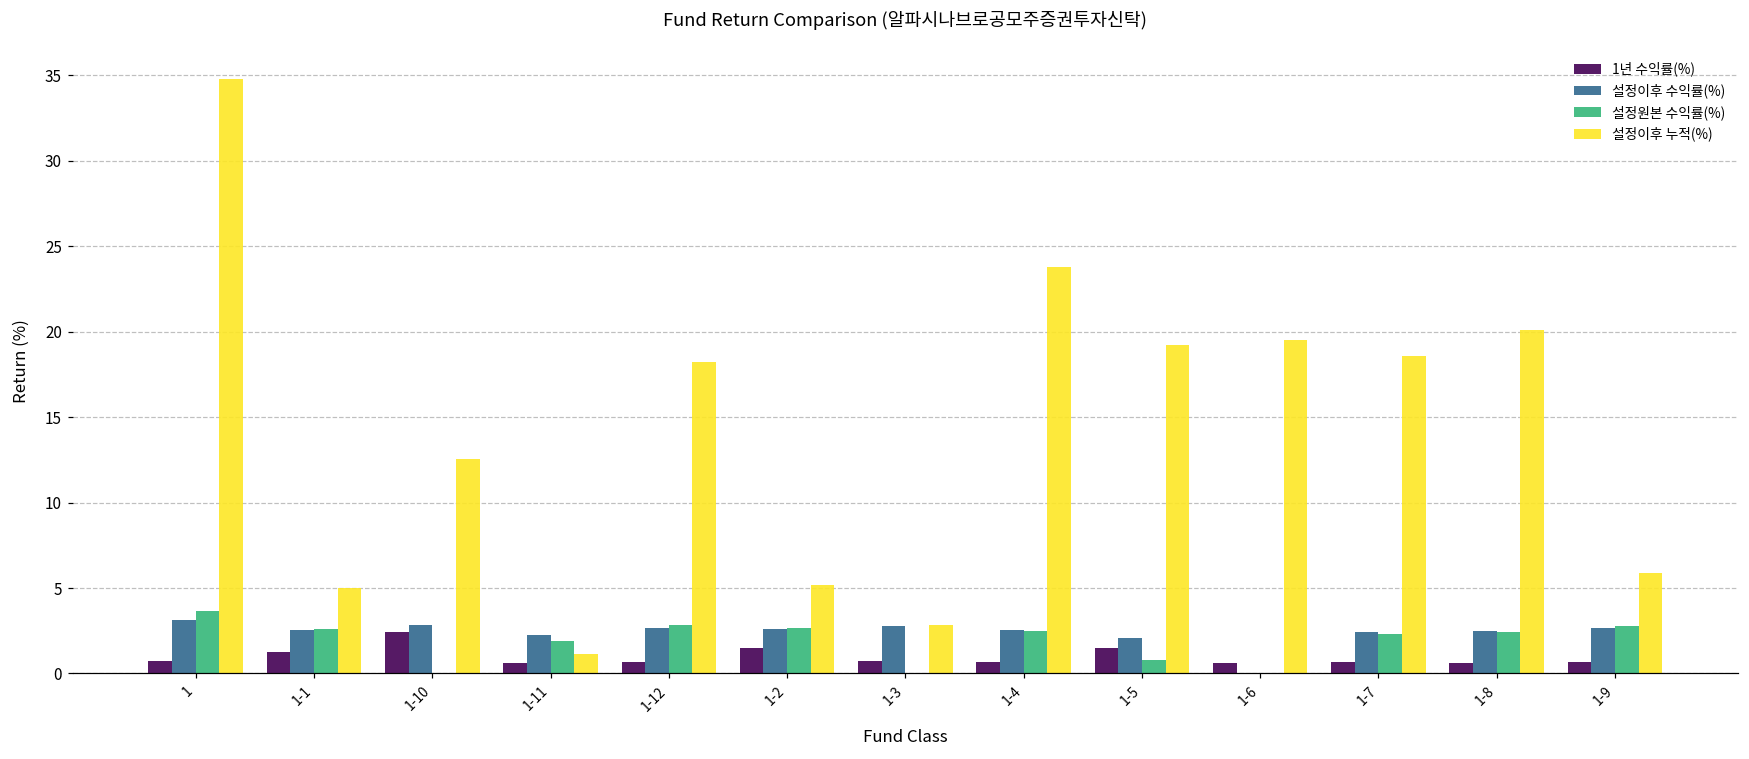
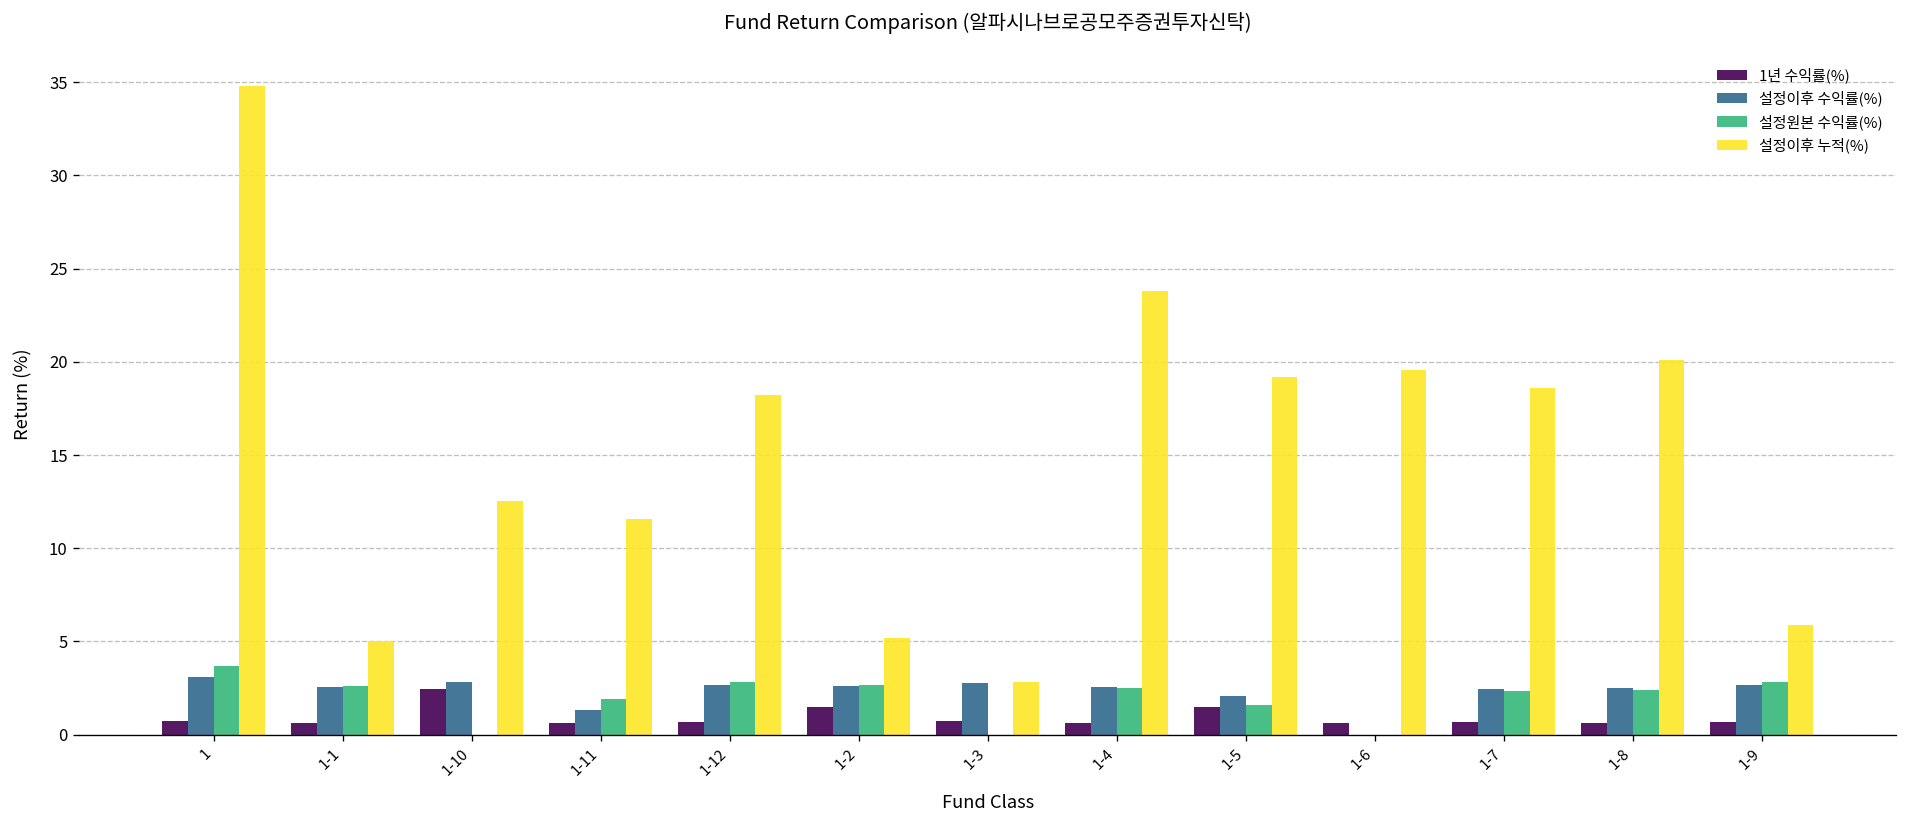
  {
    "1년 수익률(%)": {
      "1": 0.7,
-     "1-1": 1.2,
+     "1-1": 0.7,
      "1-10": 2.5,
      "1-11": 0.6,
      "1-12": 0.7,
      "1-2": 1.5,
      "1-3": 0.7,
      "1-4": 0.7,
      "1-5": 1.5,
      "1-6": 0.6,
      "1-7": 0.7,
      "1-8": 0.6,
      "1-9": 0.7
    },
    "설정이후 수익률(%)": {
      "1": 3.1,
      "1-1": 2.6,
      "1-10": 2.8,
-     "1-11": 2.3,
+     "1-11": 1.3,
      "1-12": 2.7,
      "1-2": 2.6,
      "1-3": 2.8,
      "1-4": 2.5,
      "1-5": 2.1,
      "1-6": 0.0,
      "1-7": 2.5,
      "1-8": 2.5,
      "1-9": 2.7
    },
    "설정원본 수익률(%)": {
      "1": 3.7,
      "1-1": 2.6,
      "1-10": 0.0,
      "1-11": 1.9,
      "1-12": 2.8,
      "1-2": 2.7,
      "1-3": 0.0,
      "1-4": 2.5,
-     "1-5": 0.8,
+     "1-5": 1.6,
      "1-6": 0.0,
      "1-7": 2.3,
      "1-8": 2.4,
      "1-9": 2.8
    },
    "설정이후 누적(%)": {
      "1": 34.8,
      "1-1": 5.0,
      "1-10": 12.5,
-     "1-11": 1.1,
+     "1-11": 11.6,
      "1-12": 18.2,
      "1-2": 5.2,
      "1-3": 2.8,
      "1-4": 23.8,
      "1-5": 19.2,
      "1-6": 19.5,
      "1-7": 18.6,
      "1-8": 20.1,
      "1-9": 5.9
    }
  }
